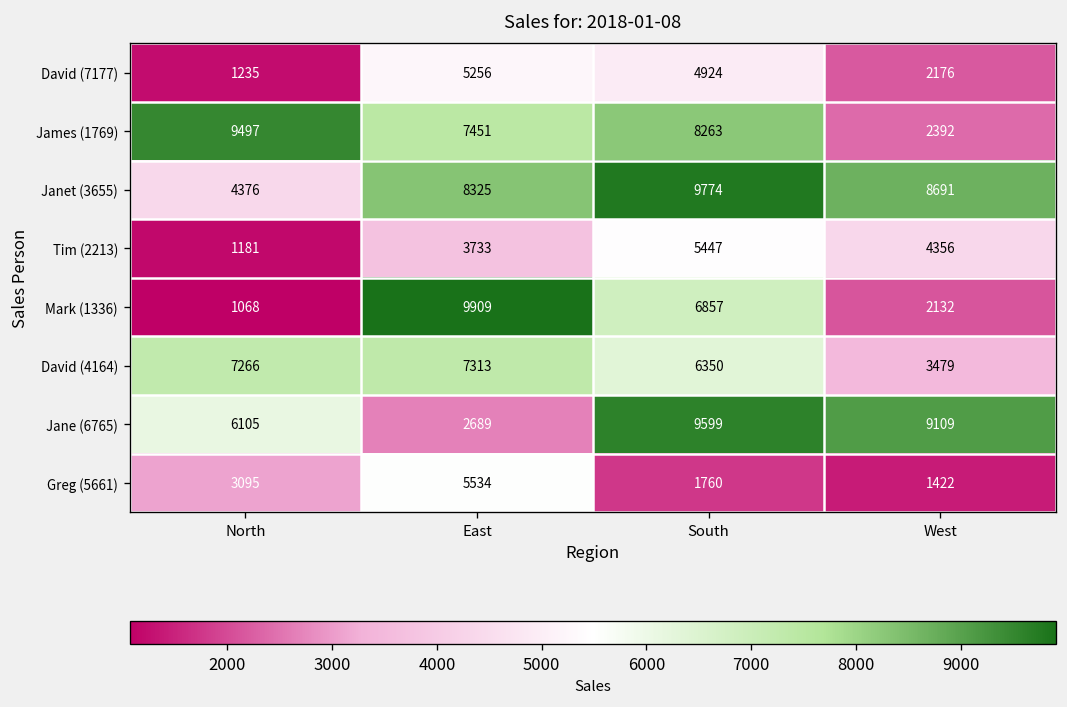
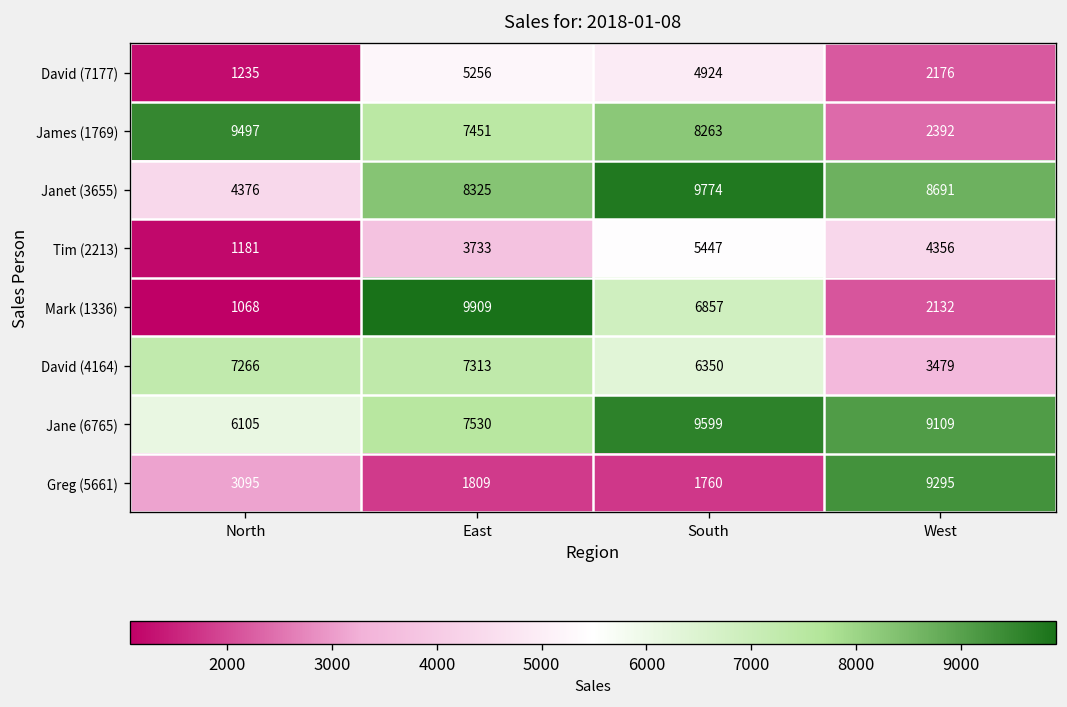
  {
    "David (7177)": {
      "North": 1235,
      "East": 5256,
      "South": 4924,
      "West": 2176
    },
    "James (1769)": {
      "North": 9497,
      "East": 7451,
      "South": 8263,
      "West": 2392
    },
    "Janet (3655)": {
      "North": 4376,
      "East": 8325,
      "South": 9774,
      "West": 8691
    },
    "Tim (2213)": {
      "North": 1181,
      "East": 3733,
      "South": 5447,
      "West": 4356
    },
    "Mark (1336)": {
      "North": 1068,
      "East": 9909,
      "South": 6857,
      "West": 2132
    },
    "David (4164)": {
      "North": 7266,
      "East": 7313,
      "South": 6350,
      "West": 3479
    },
    "Jane (6765)": {
      "North": 6105,
-     "East": 2689,
+     "East": 7530,
      "South": 9599,
      "West": 9109
    },
    "Greg (5661)": {
      "North": 3095,
-     "East": 5534,
+     "East": 1809,
      "South": 1760,
-     "West": 1422
+     "West": 9295
    }
  }
